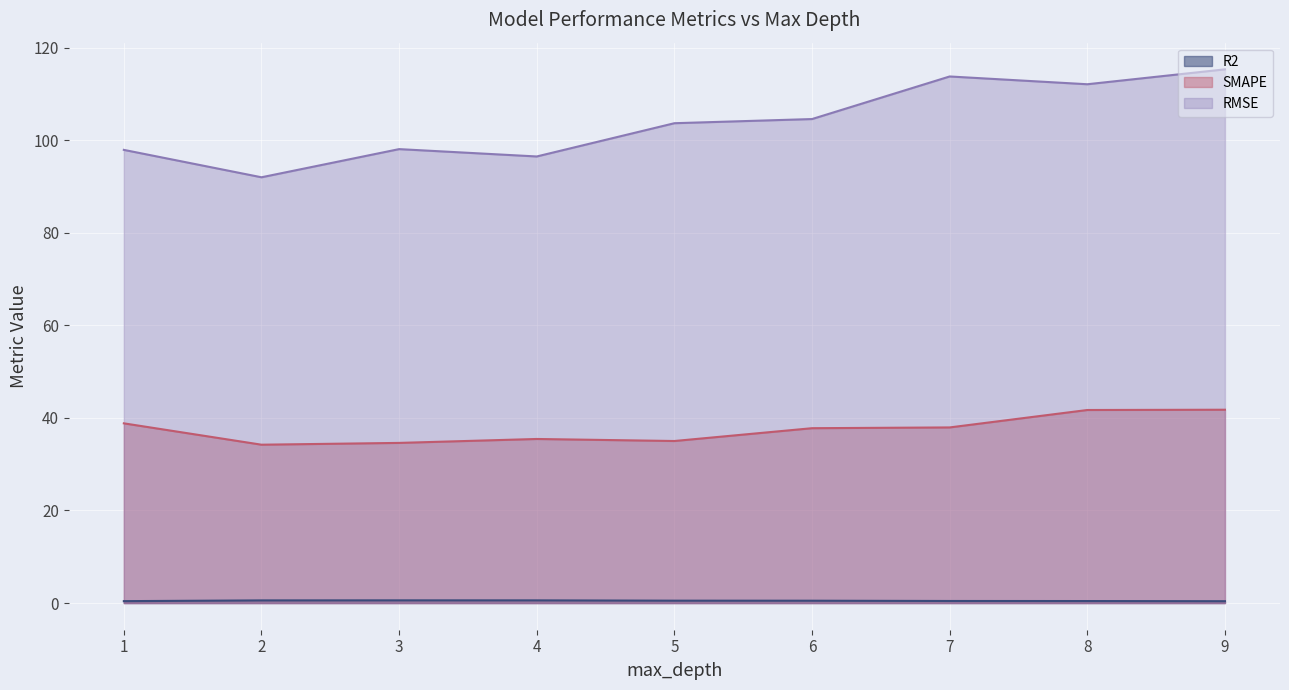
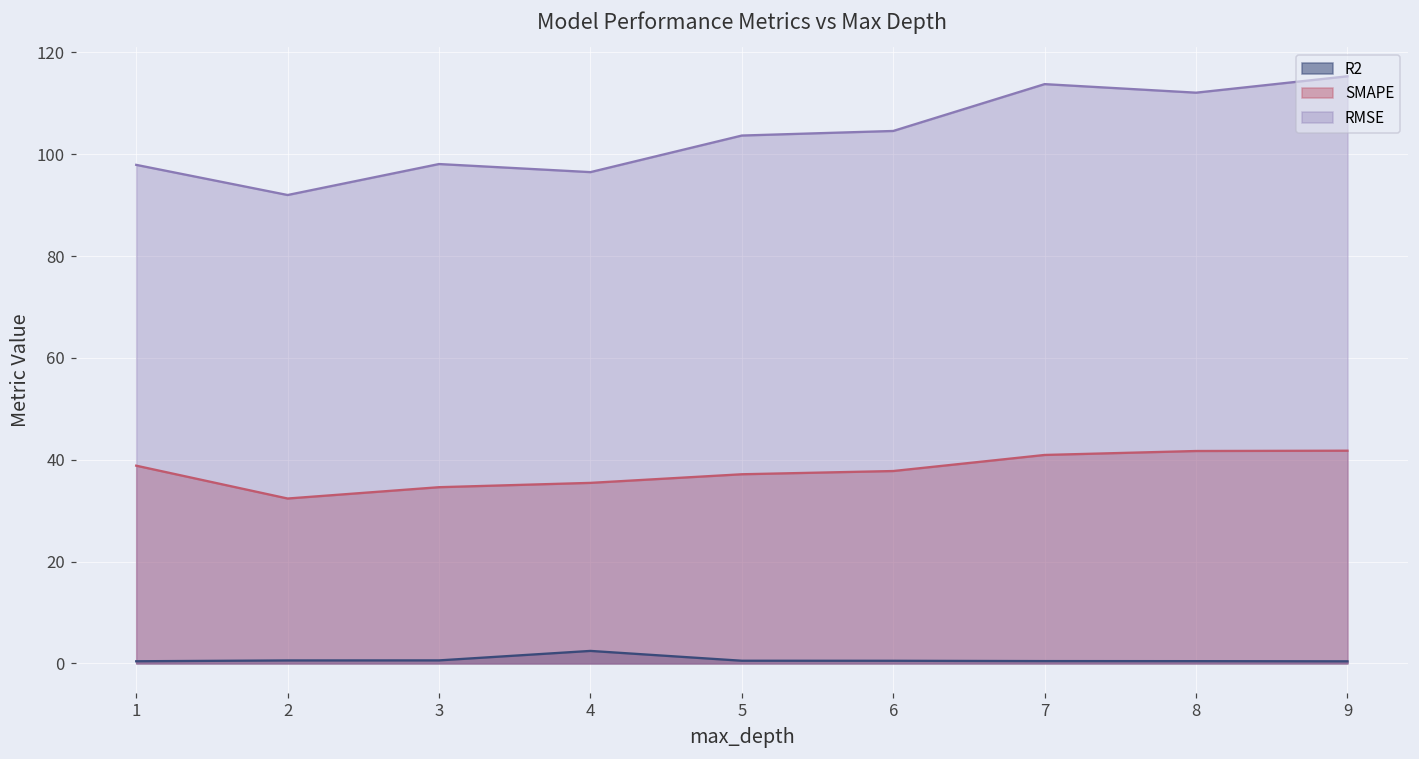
  {
    "R2": {
      "1": 0,
      "2": 1,
      "3": 1,
-     "4": 1,
+     "4": 2,
      "5": 1,
      "6": 1,
      "7": 0,
      "8": 0,
      "9": 0
    },
    "SMAPE": {
      "1": 39,
-     "2": 34,
+     "2": 32,
      "3": 35,
      "4": 35,
-     "5": 35,
+     "5": 37,
      "6": 38,
-     "7": 38,
+     "7": 41,
      "8": 42,
      "9": 42
    },
    "RMSE": {
      "1": 98,
      "2": 92,
      "3": 98,
      "4": 96,
      "5": 104,
      "6": 105,
      "7": 114,
      "8": 112
    }
  }
